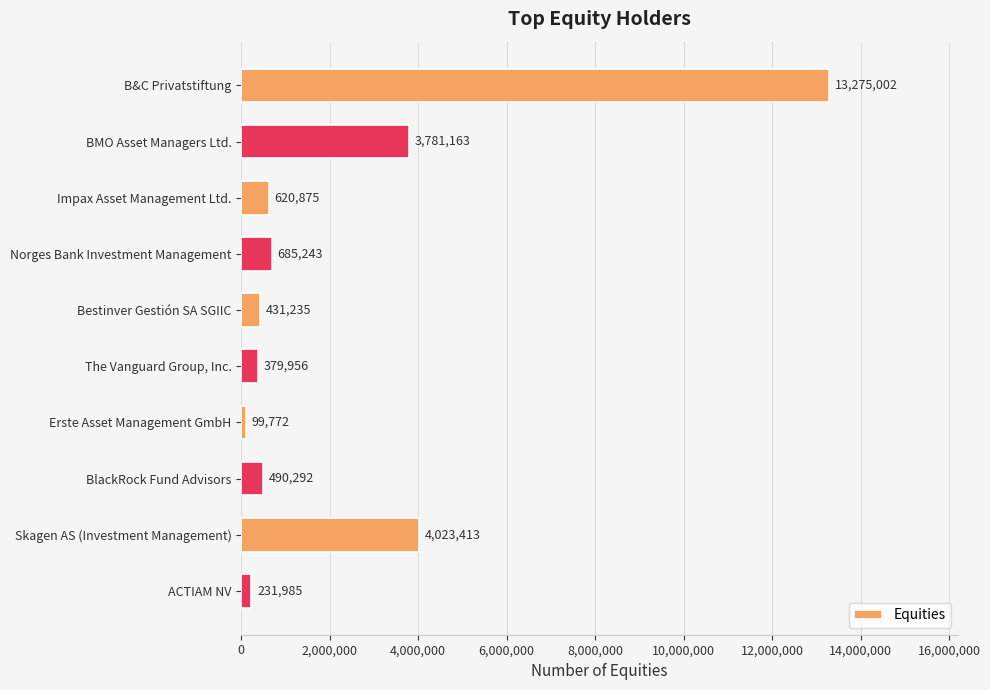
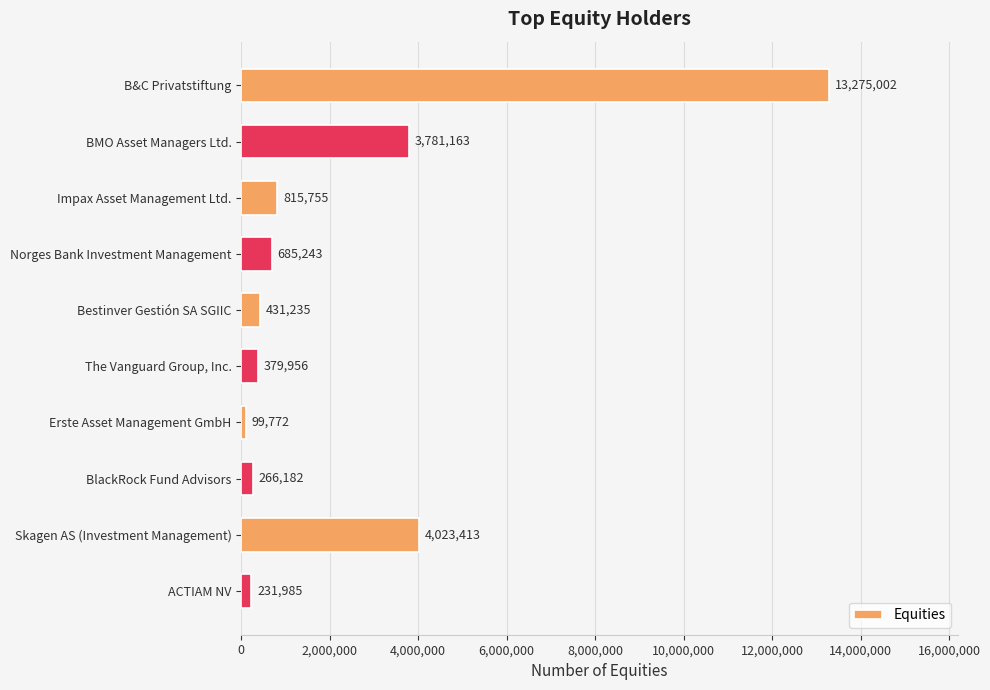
  {
    "B&C Privatstiftung": "13,275,002",
    "BMO Asset Managers Ltd.": "3,781,163",
-   "Impax Asset Management Ltd.": "620,875",
+   "Impax Asset Management Ltd.": "815,755",
    "Norges Bank Investment Management": "685,243",
    "Bestinver Gestión SA SGIIC": "431,235",
    "The Vanguard Group, Inc.": "379,956",
    "Erste Asset Management GmbH": "99,772",
-   "BlackRock Fund Advisors": "490,292",
+   "BlackRock Fund Advisors": "266,182",
    "Skagen AS (Investment Management)": "4,023,413",
    "ACTIAM NV": "231,985"
  }
